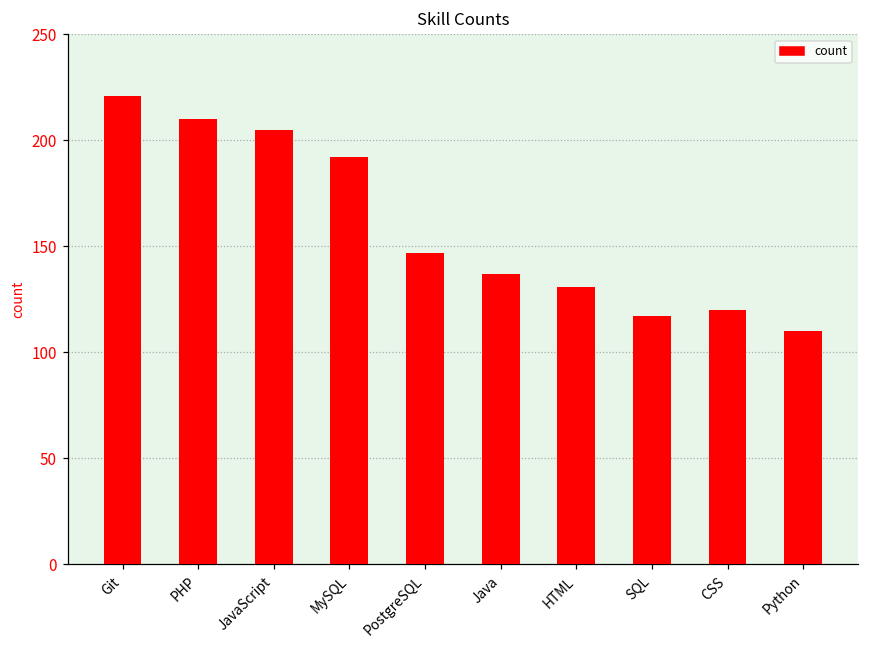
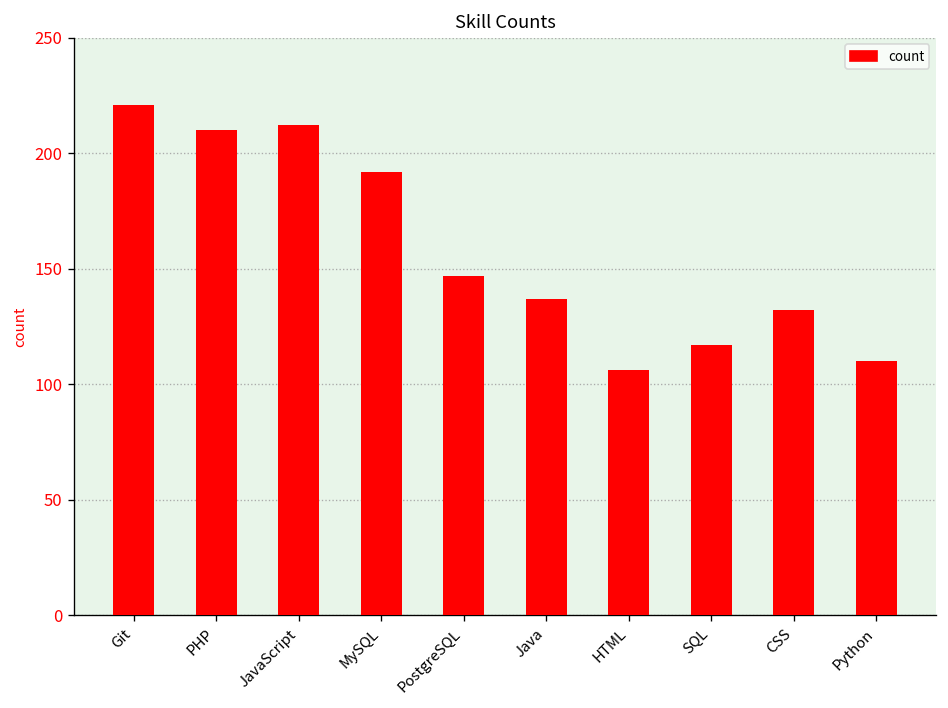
  {
    "Git": 221,
    "PHP": 210,
-   "JavaScript": 205,
+   "JavaScript": 212,
    "MySQL": 192,
    "PostgreSQL": 147,
    "Java": 137,
-   "HTML": 131,
+   "HTML": 106,
    "SQL": 117,
-   "CSS": 120,
+   "CSS": 132,
    "Python": 110
  }
